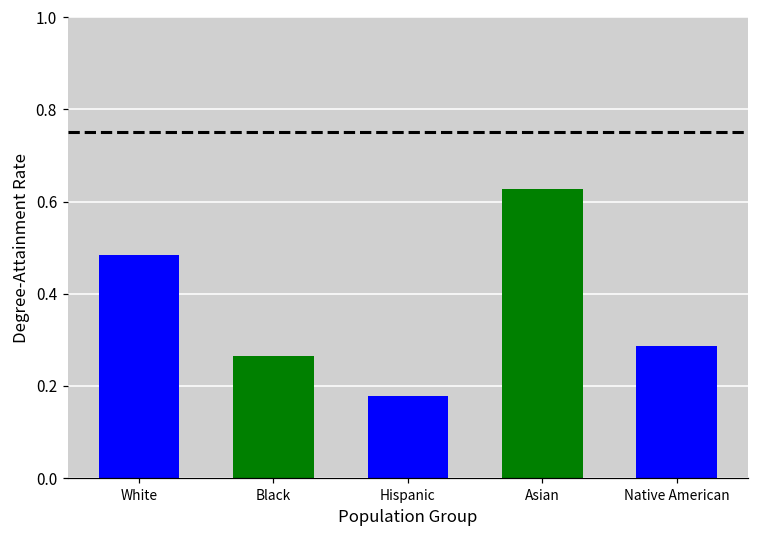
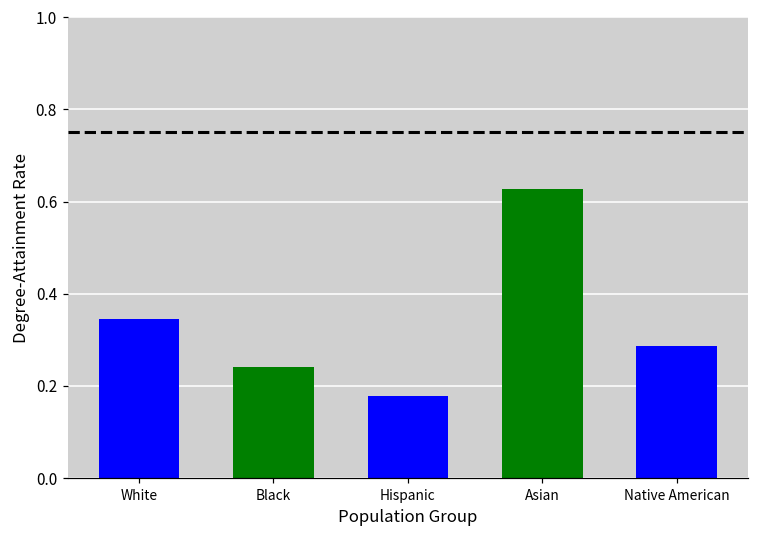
  {
-   "White": 0.48,
-   "Black": 0.26,
+   "White": 0.35,
+   "Black": 0.24,
    "Hispanic": 0.18,
    "Asian": 0.63,
    "Native American": 0.29
  }
